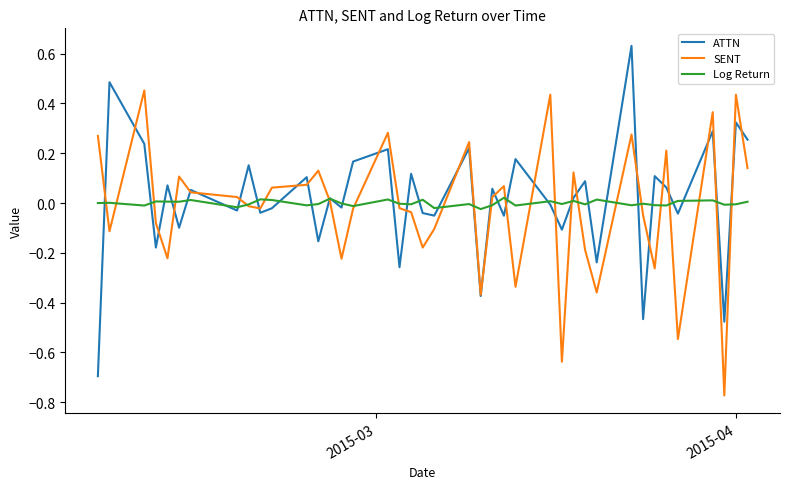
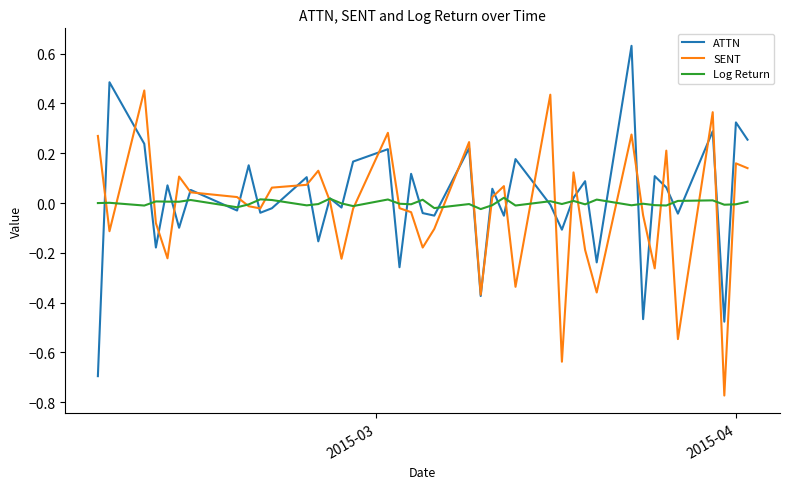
  {
    "ATTN": {
      "2015-04": 0.32
    },
    "SENT": {
-     "2015-04": 0.43
+     "2015-04": 0.16
    },
    "Log Return": {
      "2015-04": 0.00
    }
  }
